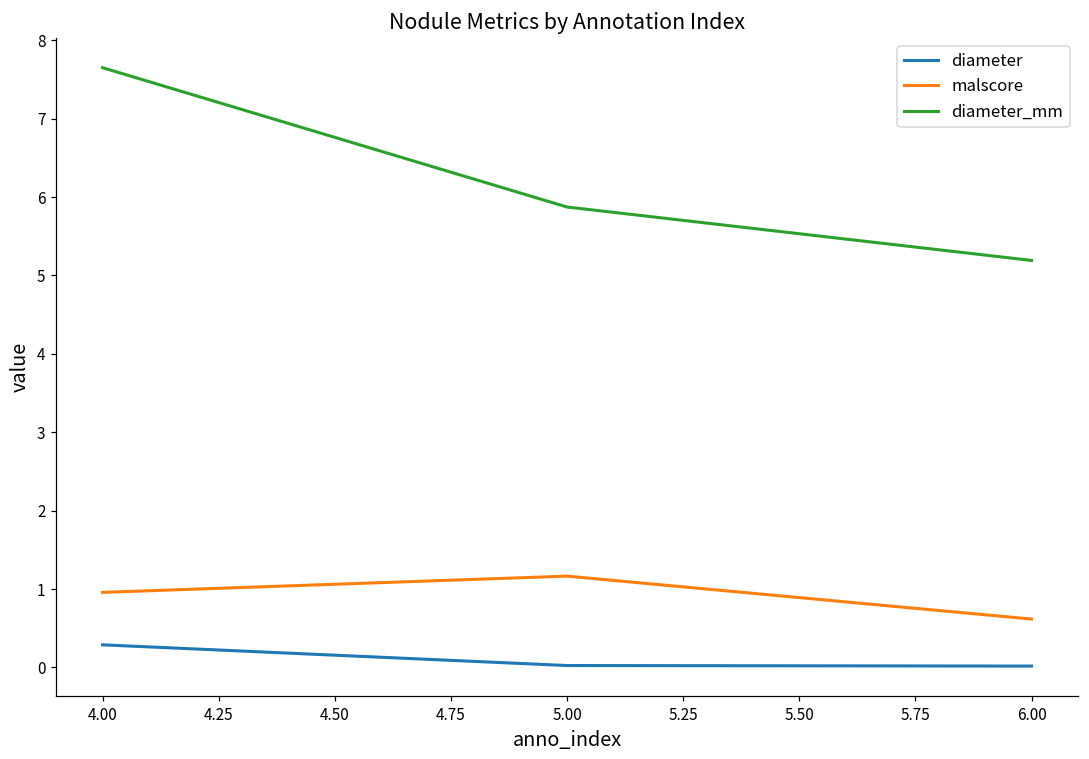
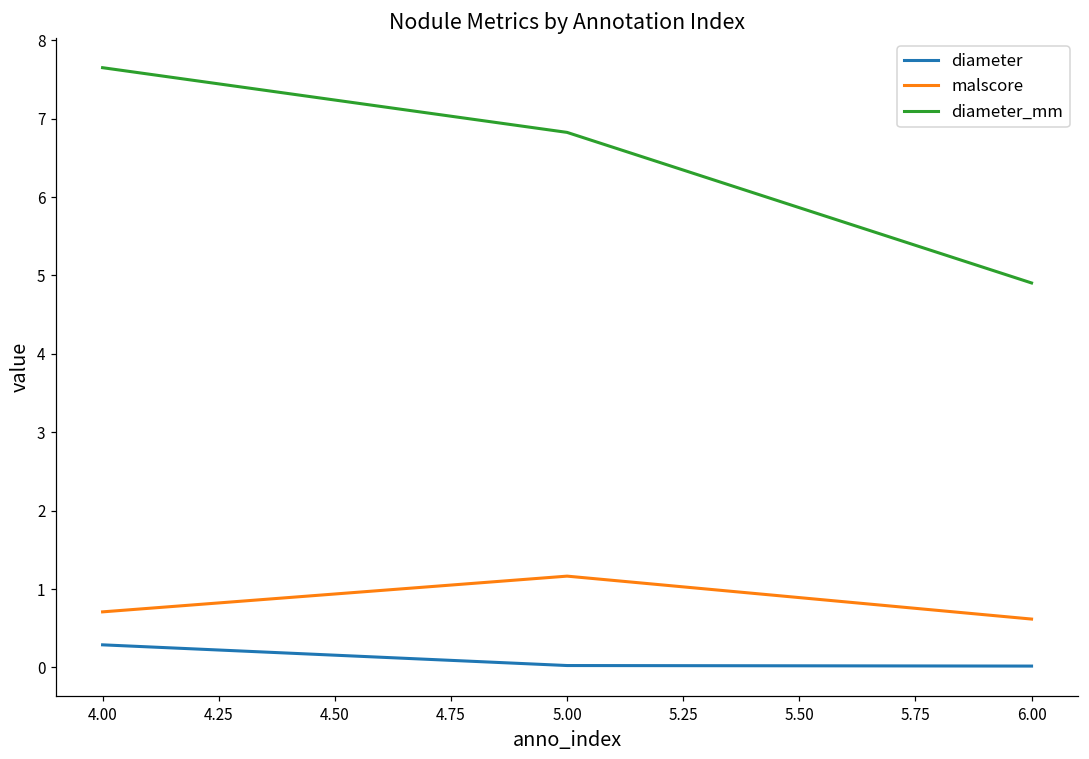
  {
    "diameter": {
      "4.00": 0.3,
      "5.00": 0.0,
      "6.00": 0.0
    },
    "malscore": {
-     "4.00": 1.0,
+     "4.00": 0.7,
      "5.00": 1.2,
      "6.00": 0.6
    },
    "diameter_mm": {
      "4.00": 7.7,
-     "5.00": 5.9,
-     "6.00": 5.2
+     "5.00": 6.8,
+     "6.00": 4.9
    }
  }
